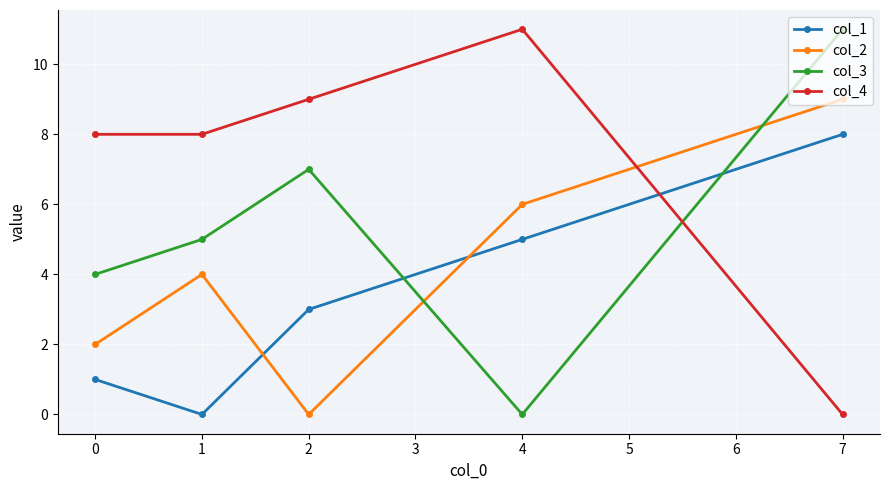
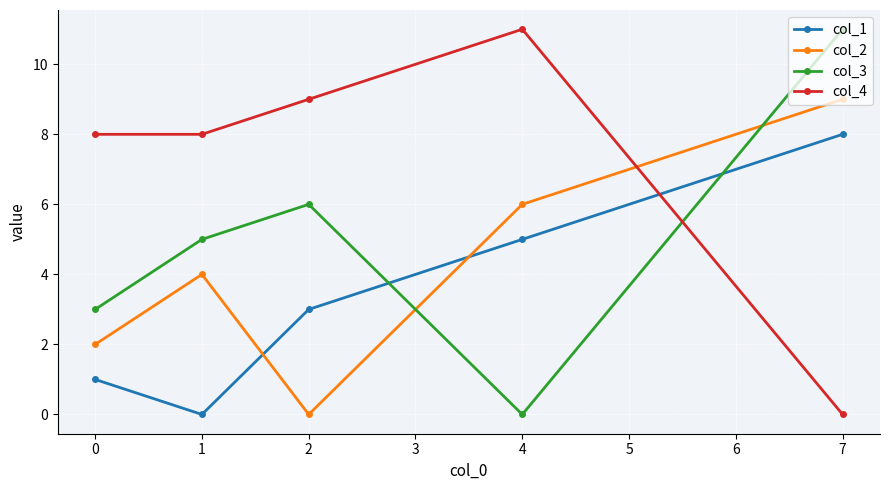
  {
    "col_1": {
      "0": 1,
      "1": 0,
      "2": 3,
      "4": 5,
      "7": 8
    },
    "col_2": {
      "0": 2,
      "1": 4,
      "2": 0,
      "4": 6
    },
    "col_3": {
-     "0": 4,
+     "0": 3,
      "1": 5,
-     "2": 7,
+     "2": 6,
      "4": 0
    },
    "col_4": {
      "0": 8,
      "1": 8,
      "2": 9,
      "4": 11,
      "7": 0
    }
  }
